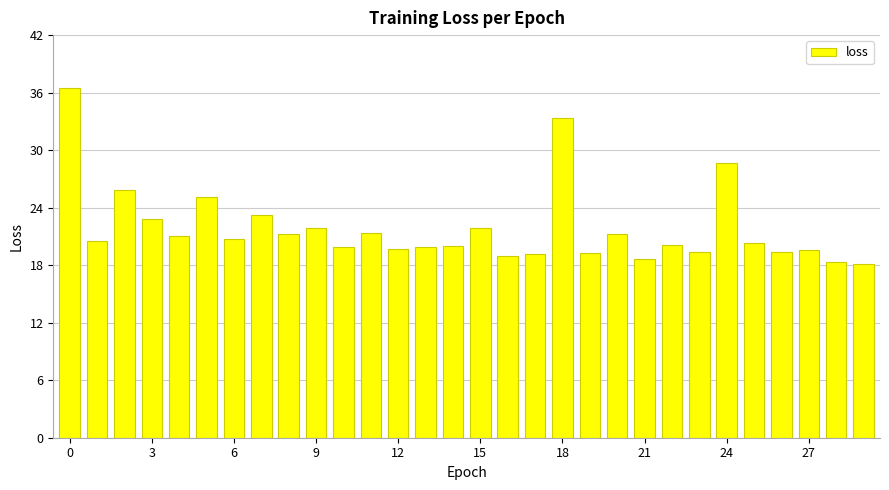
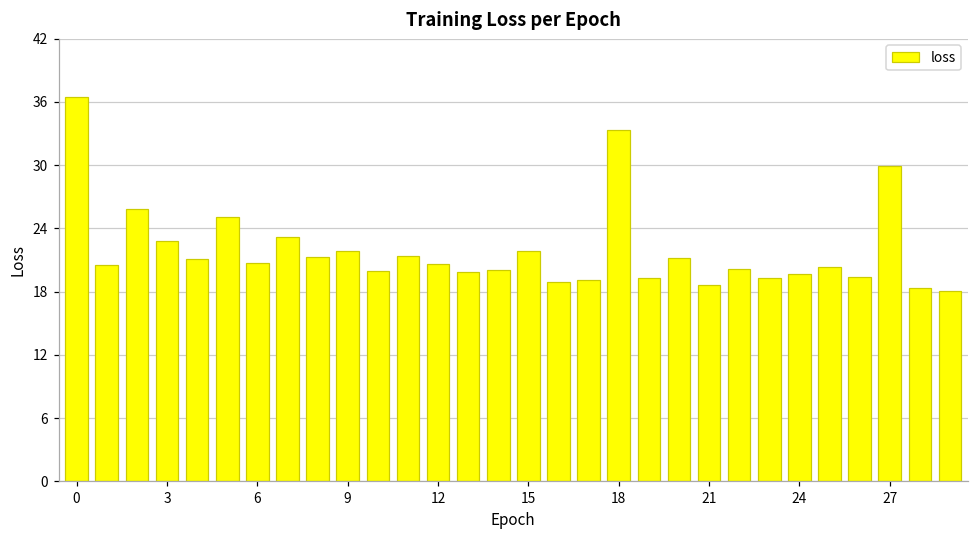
  {
    "0": 36,
    "3": 23,
    "6": 21,
    "9": 22,
-   "12": 20,
+   "12": 21,
    "15": 22,
    "18": 33,
    "21": 19,
-   "24": 29,
-   "27": 20
+   "24": 20,
+   "27": 30
  }
